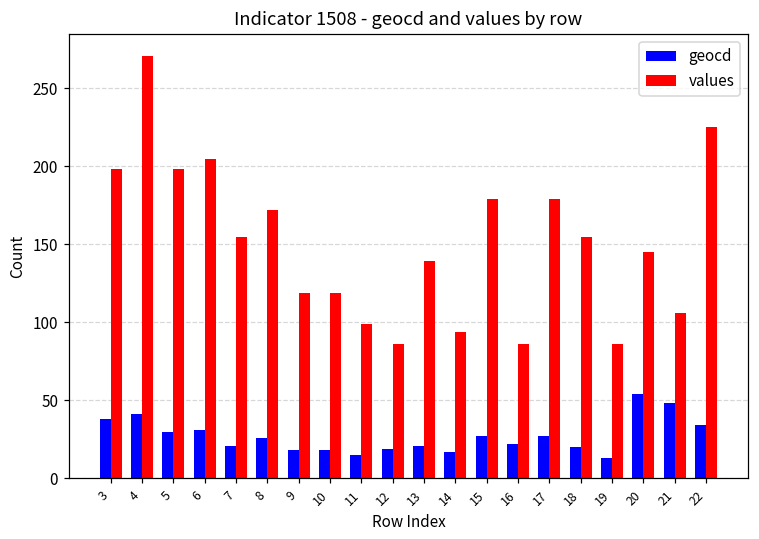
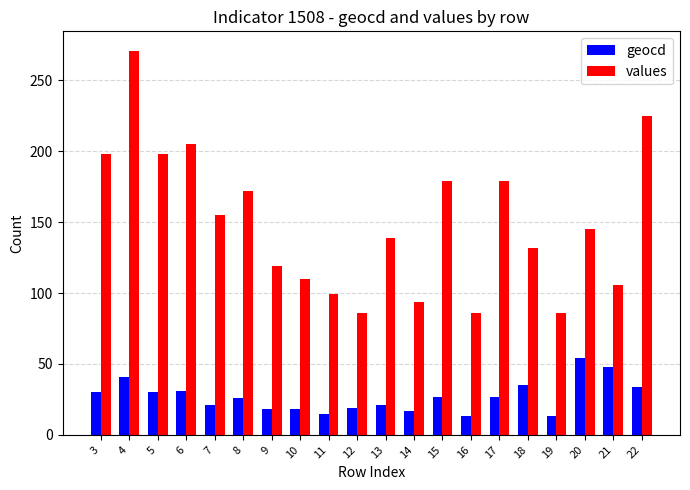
  {
    "geocd": {
-     "3": 38,
+     "3": 30,
      "4": 41,
      "5": 30,
      "6": 31,
      "7": 21,
      "8": 26,
      "9": 18,
      "10": 18,
      "11": 15,
      "12": 19,
      "13": 21,
      "14": 17,
      "15": 27,
-     "16": 22,
+     "16": 13,
      "17": 27,
-     "18": 20,
+     "18": 35,
      "19": 13,
      "20": 54,
      "21": 48,
      "22": 34
    },
    "values": {
      "3": 198,
      "4": 271,
      "5": 198,
      "6": 205,
      "7": 155,
      "8": 172,
      "9": 119,
-     "10": 119,
+     "10": 110,
      "11": 99,
      "12": 86,
      "13": 139,
      "14": 94,
      "15": 179,
      "16": 86,
      "17": 179,
-     "18": 155,
+     "18": 132,
      "19": 86,
      "20": 145,
      "21": 106,
      "22": 225
    }
  }
